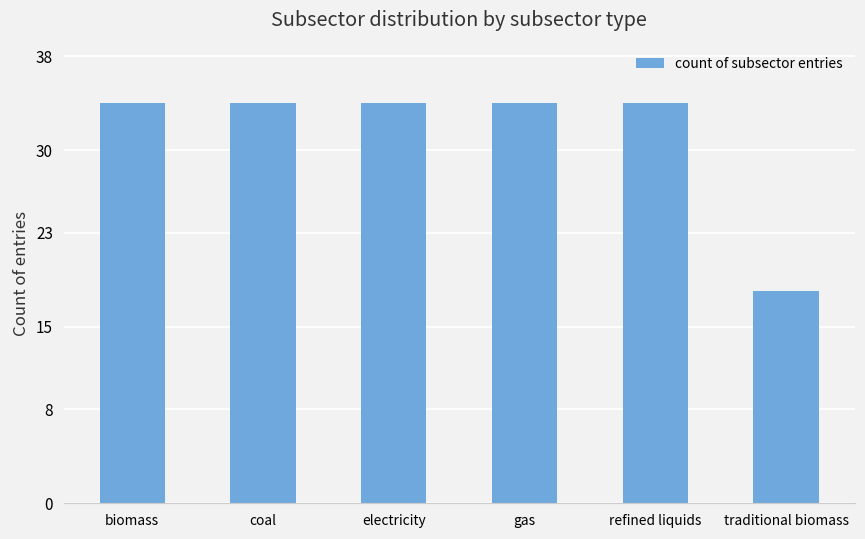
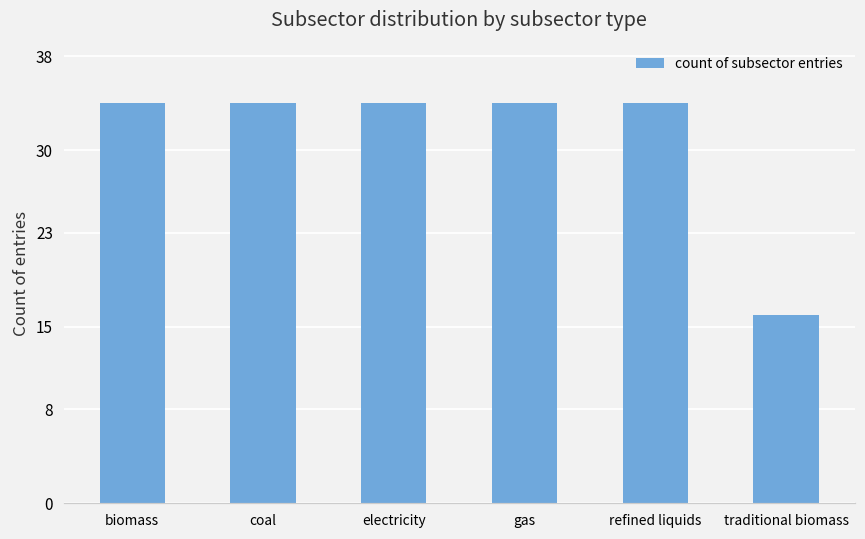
  {
    "biomass": 34,
    "coal": 34,
    "electricity": 34,
    "gas": 34,
    "refined liquids": 34,
-   "traditional biomass": 18
+   "traditional biomass": 16
  }
